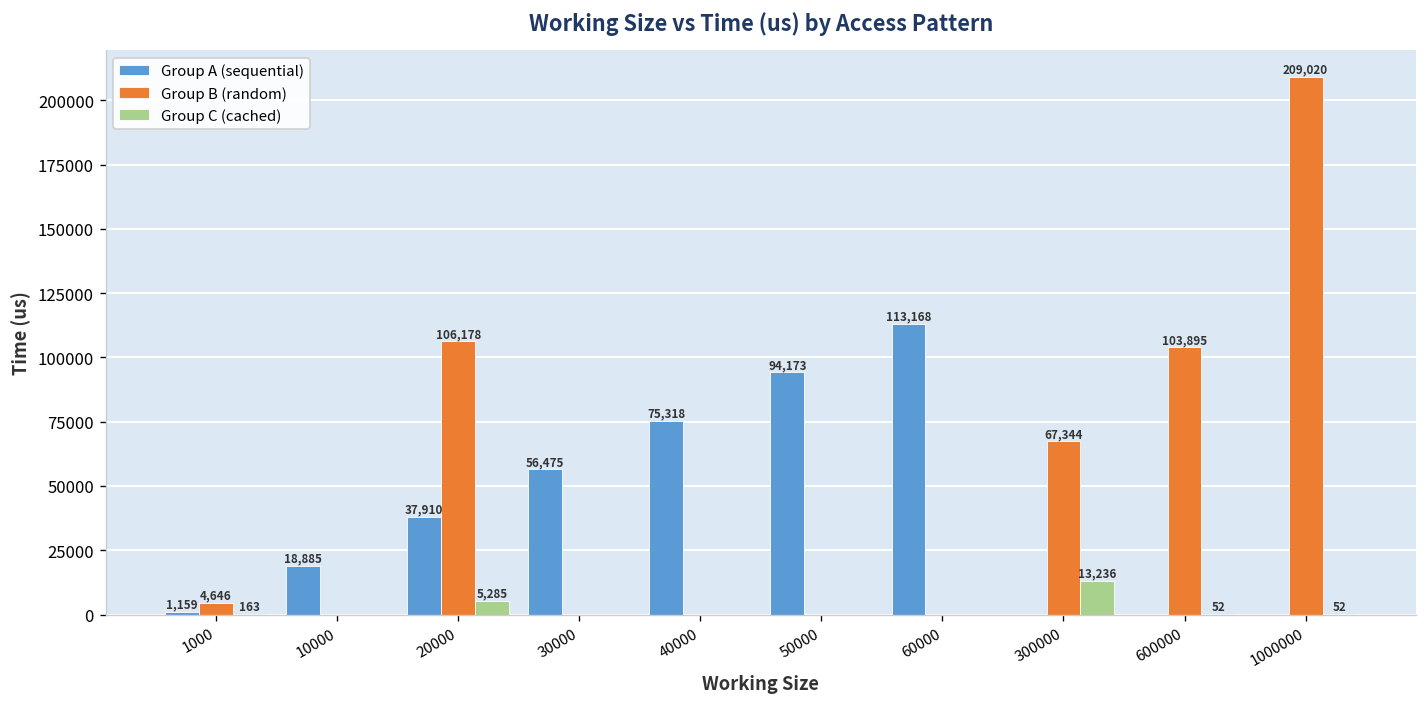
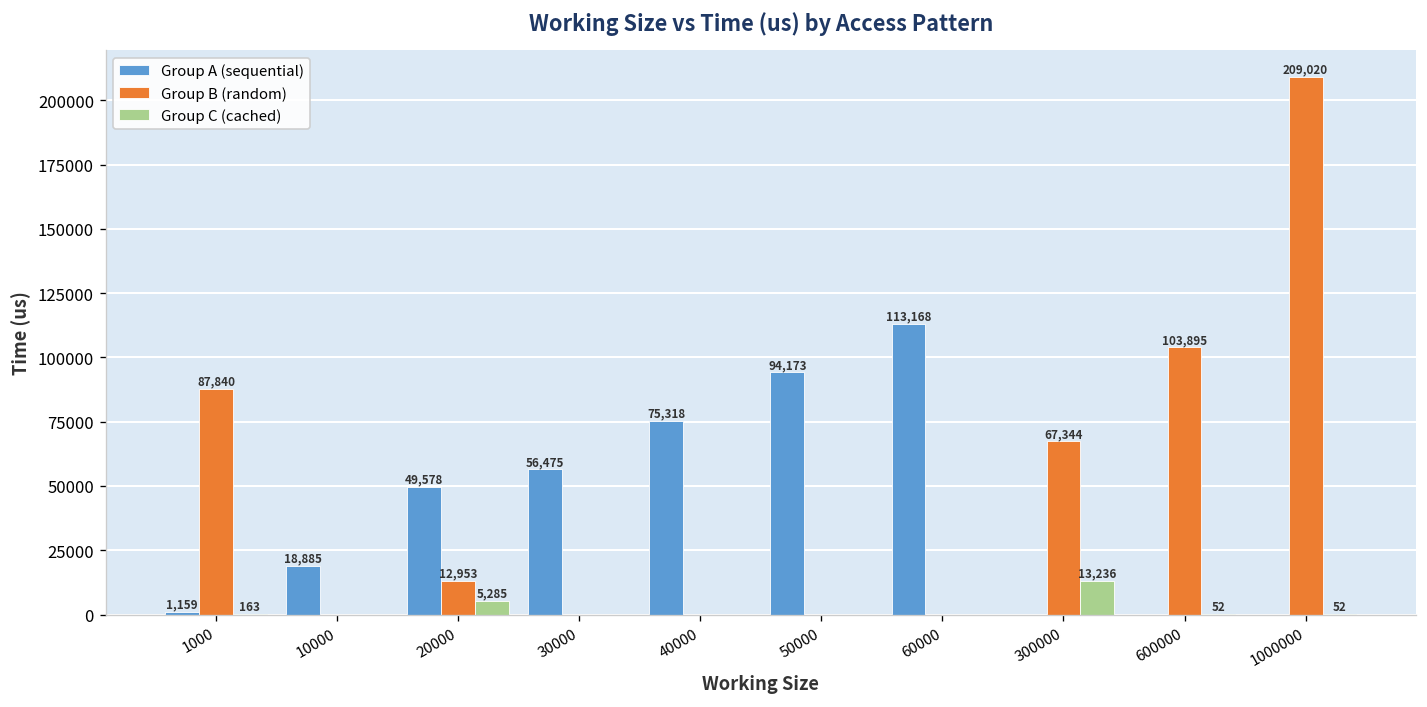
  {
    "Group A (sequential)": {
      "1000": "1,159",
      "10000": "18,885",
-     "20000": "37,910",
+     "20000": "49,578",
      "30000": "56,475",
      "40000": "75,318",
      "50000": "94,173",
      "60000": "113,168"
    },
    "Group B (random)": {
-     "1000": "4,646",
-     "20000": "106,178",
+     "1000": "87,840",
+     "20000": "12,953",
      "300000": "67,344",
      "600000": "103,895",
      "1000000": "209,020"
    },
    "Group C (cached)": {
      "1000": "163",
      "20000": "5,285",
      "300000": "13,236",
      "600000": "52",
      "1000000": "52"
    }
  }
